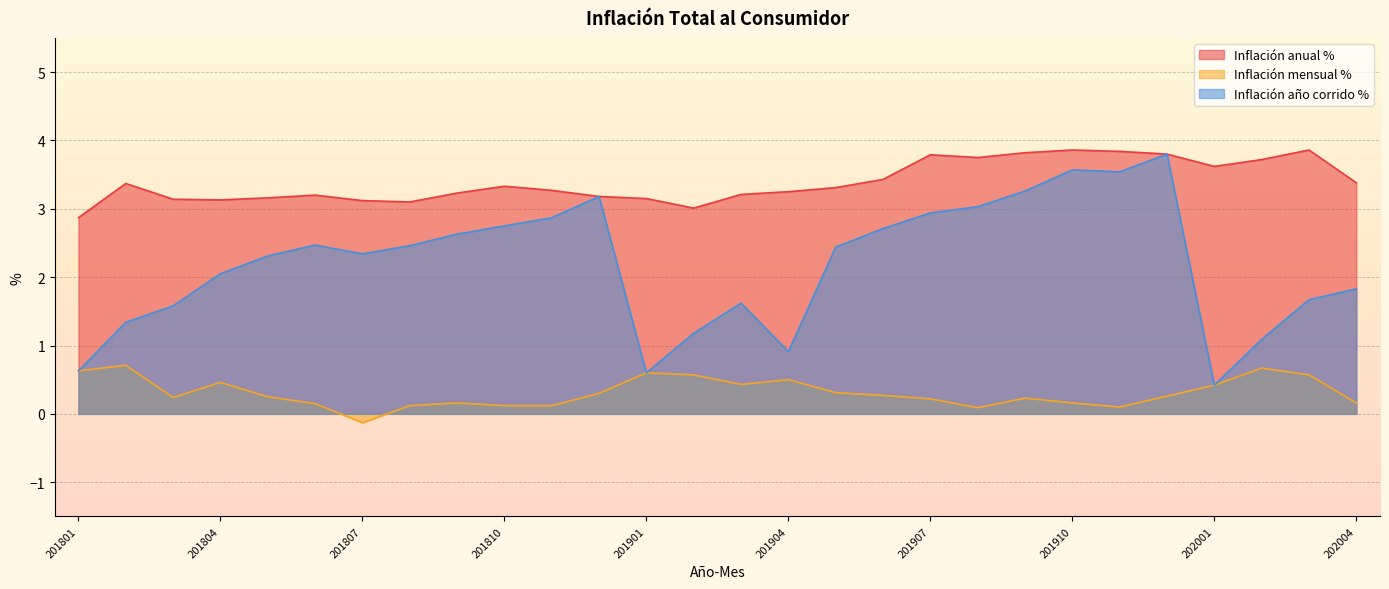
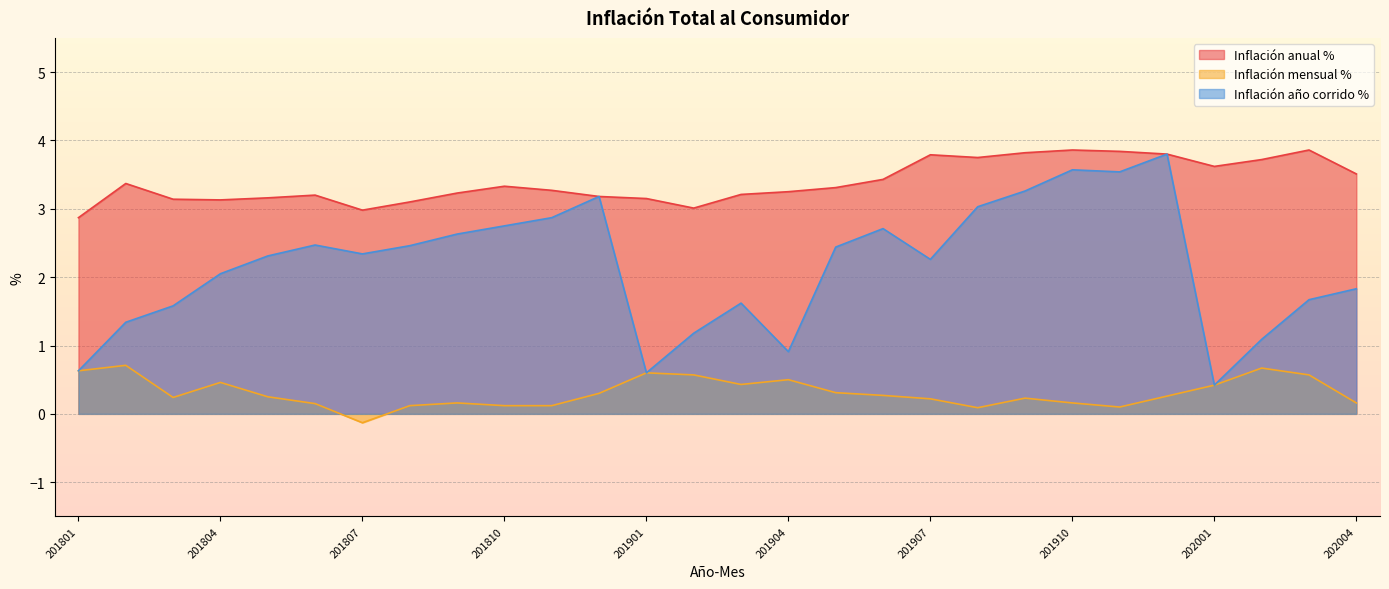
  {
    "Inflación anual %": {
      "201801": 2.9,
      "201804": 3.1,
-     "201807": 3.1,
+     "201807": 3.0,
      "201810": 3.3,
      "201901": 3.2,
      "201904": 3.3,
      "201907": 3.8,
      "201910": 3.9,
      "202001": 3.6,
-     "202004": 3.4
+     "202004": 3.5
    },
    "Inflación año corrido %": {
      "201804": 2.1,
      "201807": 2.3,
      "201810": 2.8,
      "201904": 0.9,
-     "201907": 2.9,
+     "201907": 2.3,
      "201910": 3.6,
      "202004": 1.8
    }
  }
